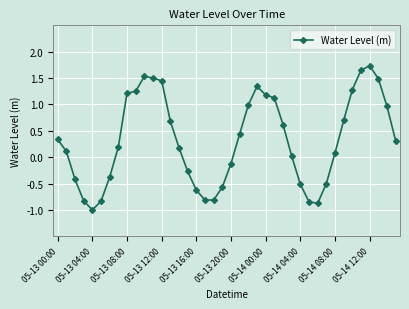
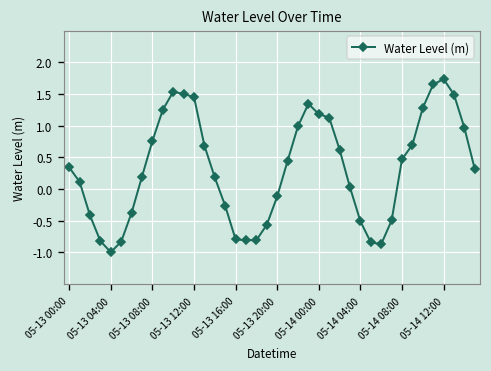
  {
    "05-13 00:00": 0.3,
    "05-13 04:00": -1.0,
-   "05-13 08:00": 1.2,
+   "05-13 08:00": 0.8,
    "05-13 12:00": 1.5,
-   "05-13 16:00": -0.6,
+   "05-13 16:00": -0.8,
    "05-13 20:00": -0.1,
    "05-14 00:00": 1.2,
    "05-14 04:00": -0.5,
-   "05-14 08:00": 0.1,
+   "05-14 08:00": 0.5,
    "05-14 12:00": 1.7
  }
